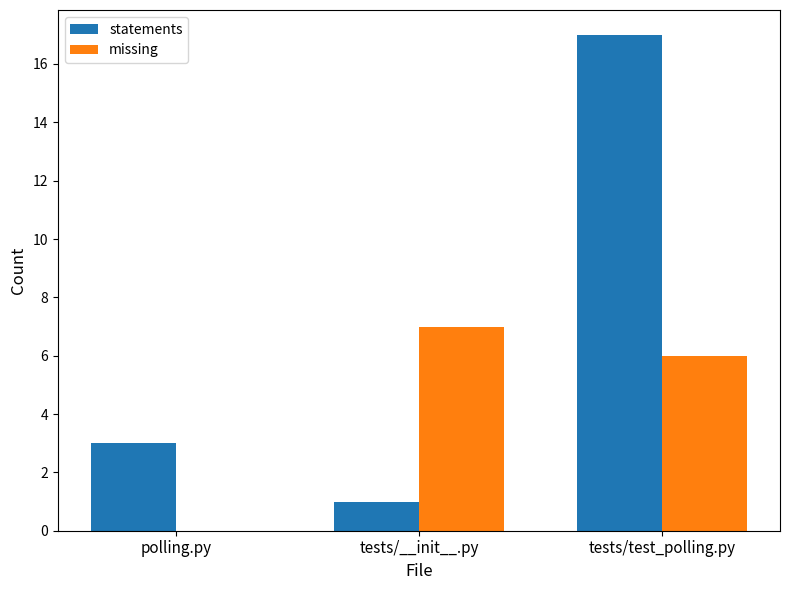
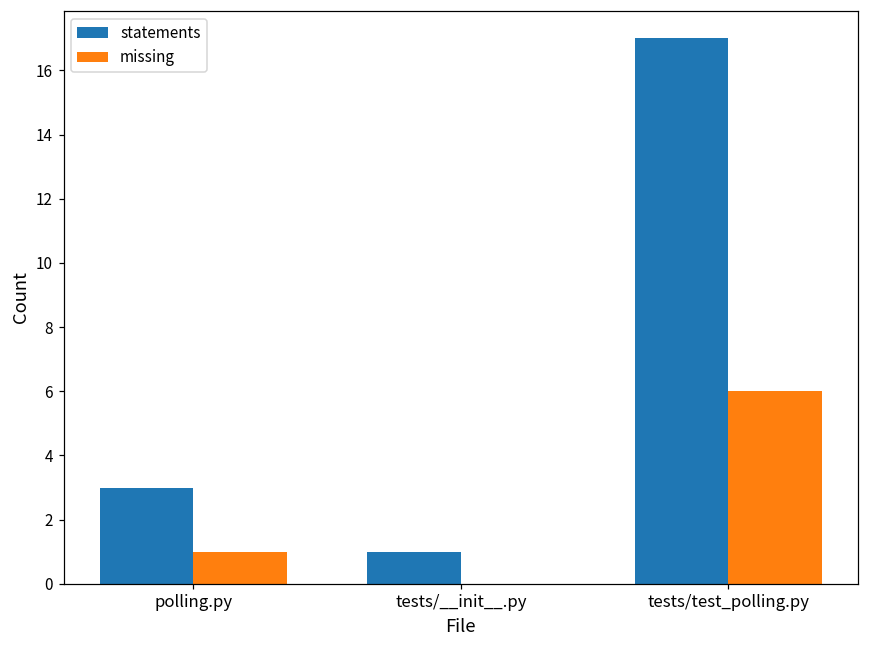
  {
    "statements": {
      "polling.py": 3,
      "tests/__init__.py": 1,
      "tests/test_polling.py": 17
    },
    "missing": {
-     "polling.py": 0,
-     "tests/__init__.py": 7,
+     "polling.py": 1,
+     "tests/__init__.py": 0,
      "tests/test_polling.py": 6
    }
  }
